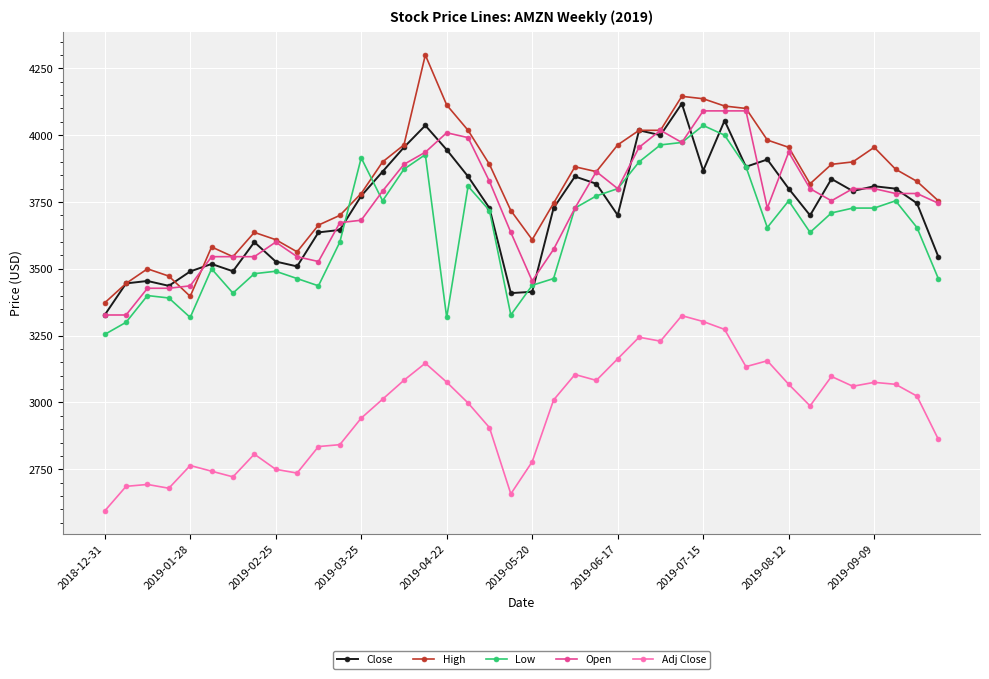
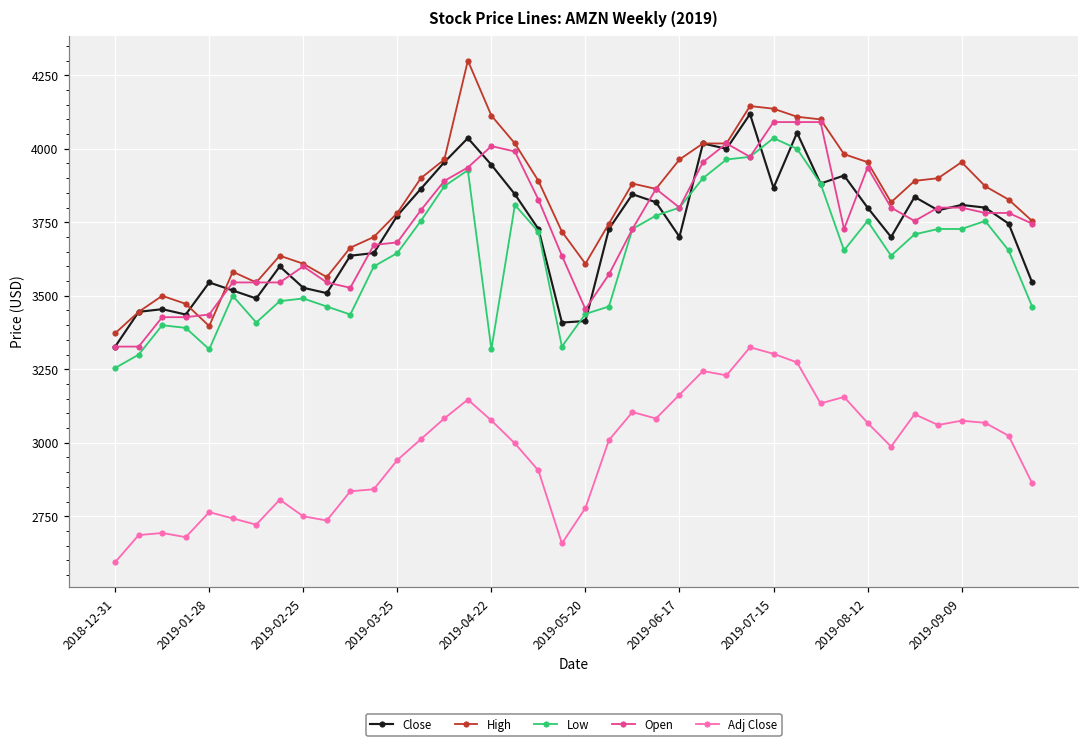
  {
    "Close": {
-     "2019-01-28": 3490,
+     "2019-01-28": 3550,
      "2019-02-25": 3530,
      "2019-04-22": 3950,
      "2019-05-20": 3410,
      "2019-06-17": 3700,
      "2019-07-15": 3870,
      "2019-08-12": 3800
    },
    "High": {
      "2018-12-31": 3370,
      "2019-01-28": 3400,
      "2019-04-22": 4110,
      "2019-05-20": 3610,
      "2019-06-17": 3960,
      "2019-07-15": 4140,
      "2019-08-12": 3950,
      "2019-09-09": 3950
    },
    "Low": {
      "2018-12-31": 3250,
      "2019-01-28": 3320,
      "2019-02-25": 3490,
-     "2019-03-25": 3920,
+     "2019-03-25": 3650,
      "2019-04-22": 3320,
      "2019-05-20": 3440,
      "2019-07-15": 4040,
      "2019-08-12": 3750,
      "2019-09-09": 3730
    }
  }
